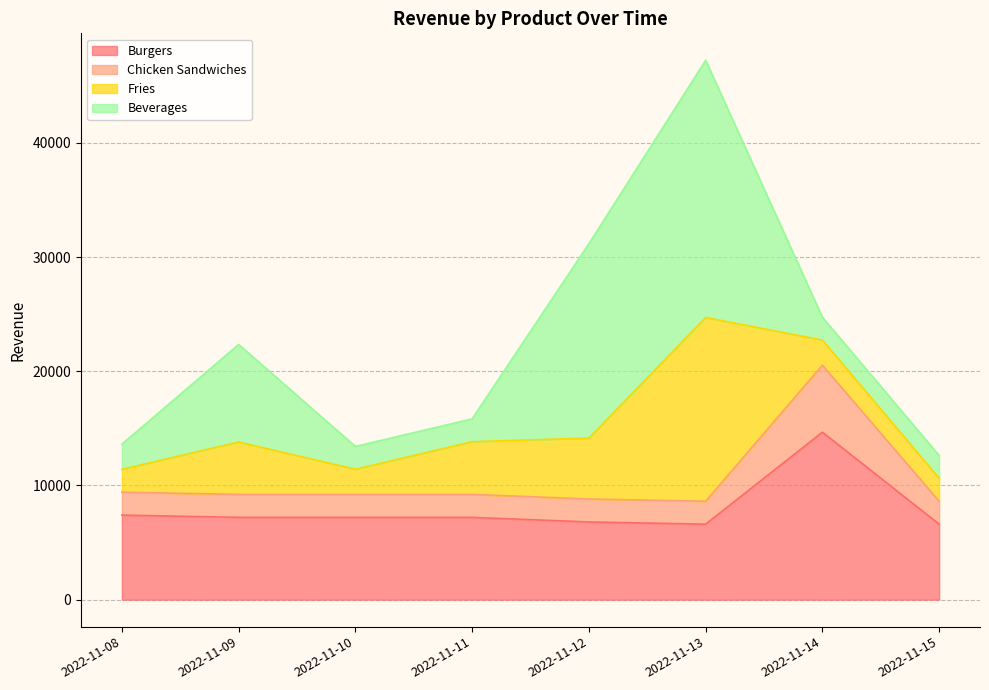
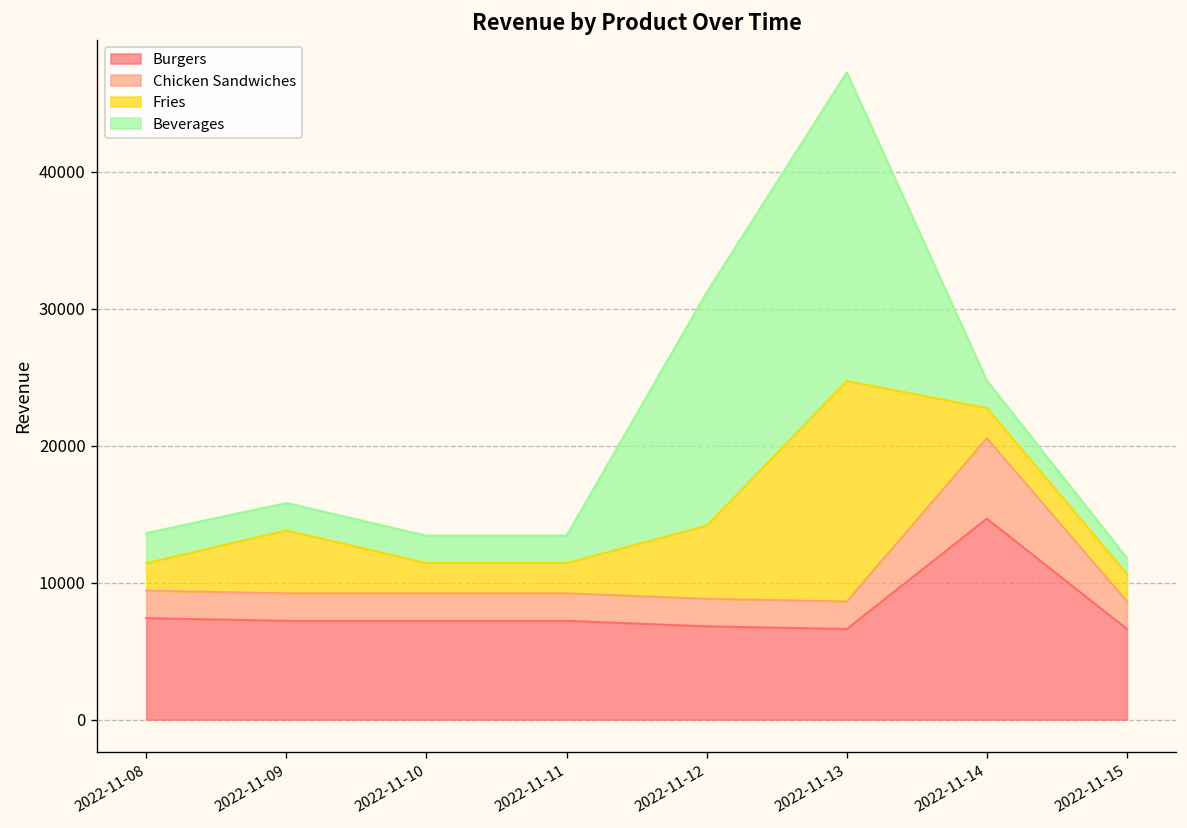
  {
    "Fries": {
      "2022-11-08": 2000,
      "2022-11-09": 4600,
      "2022-11-10": 2200,
-     "2022-11-11": 4600,
+     "2022-11-11": 2200,
      "2022-11-12": 5300,
      "2022-11-13": 16100,
      "2022-11-14": 2200,
      "2022-11-15": 2000
    },
    "Beverages": {
      "2022-11-08": 2200,
-     "2022-11-09": 8500,
+     "2022-11-09": 2000,
      "2022-11-10": 2000,
      "2022-11-11": 2000,
      "2022-11-12": 17000,
      "2022-11-13": 22500,
      "2022-11-14": 2000,
-     "2022-11-15": 2000
+     "2022-11-15": 1200
    }
  }
